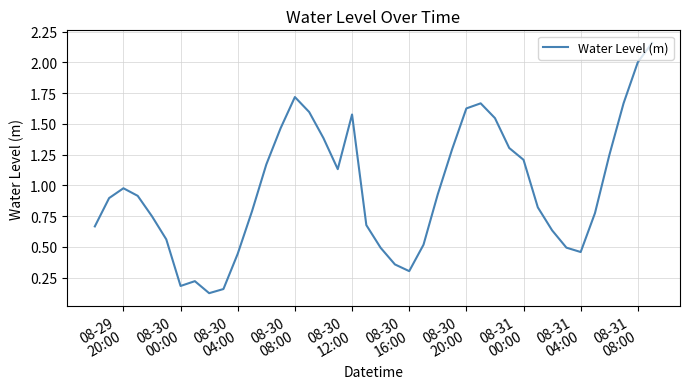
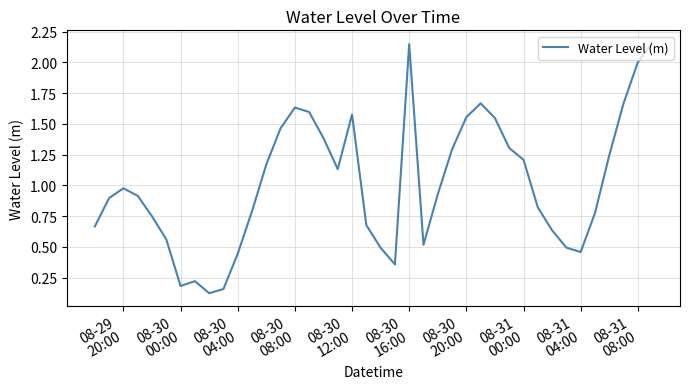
  {
    "08-29 20:00": 0.98,
    "08-30 00:00": 0.18,
    "08-30 04:00": 0.44,
-   "08-30 08:00": 1.72,
+   "08-30 08:00": 1.63,
    "08-30 12:00": 1.58,
-   "08-30 16:00": 0.30,
-   "08-30 20:00": 1.63,
+   "08-30 16:00": 2.15,
+   "08-30 20:00": 1.55,
    "08-31 00:00": 1.21,
    "08-31 04:00": 0.46,
    "08-31 08:00": 2.00
  }
